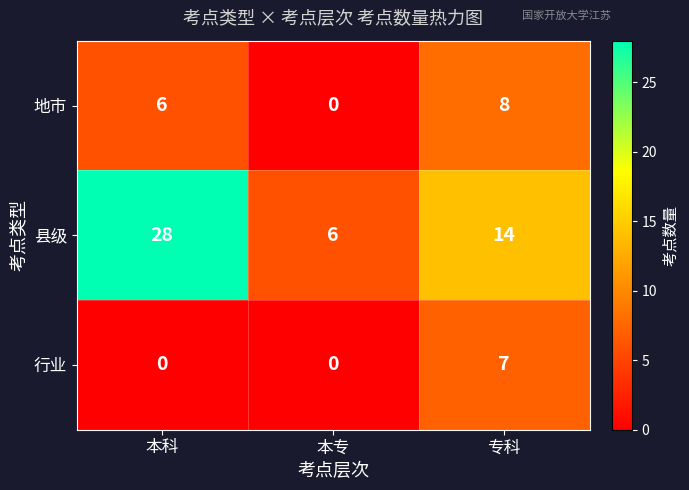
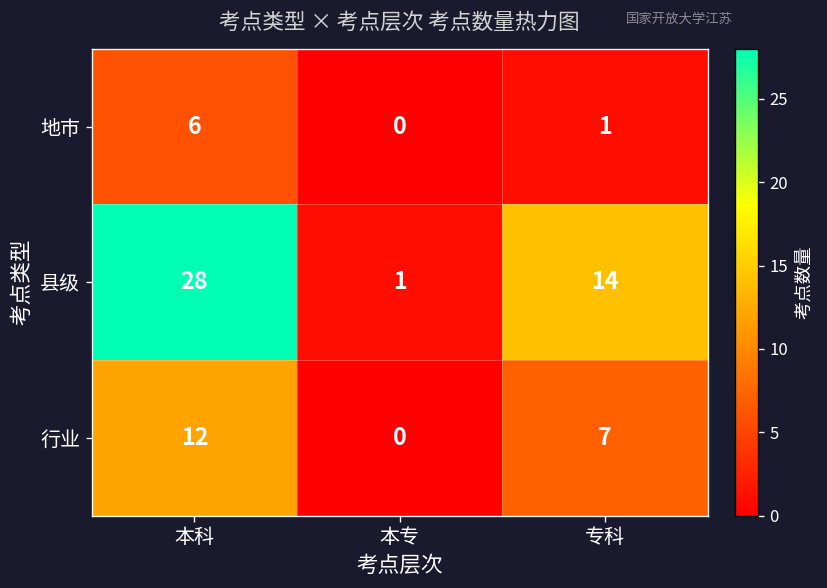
  {
    "地市": {
      "本科": 6,
      "本专": 0,
-     "专科": 8
+     "专科": 1
    },
    "县级": {
      "本科": 28,
-     "本专": 6,
+     "本专": 1,
      "专科": 14
    },
    "行业": {
-     "本科": 0,
+     "本科": 12,
      "本专": 0,
      "专科": 7
    }
  }
